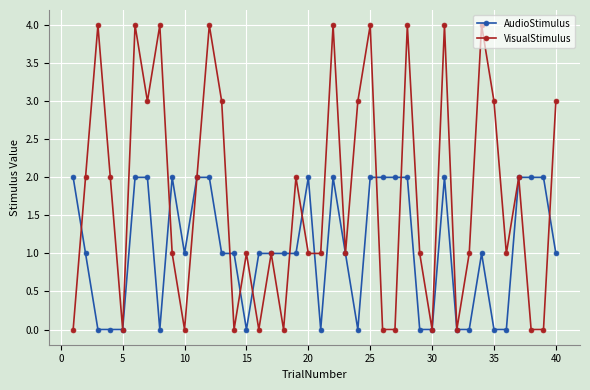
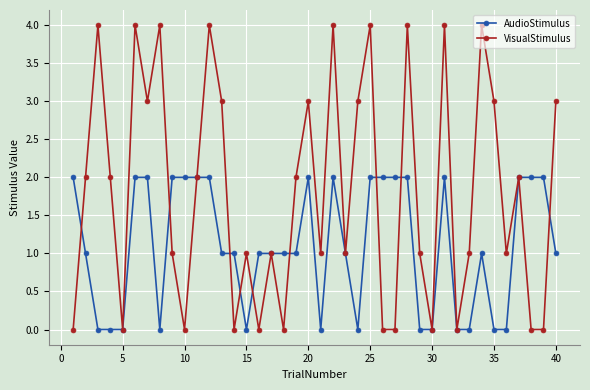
  {
    "AudioStimulus": {
-     "10": 1,
+     "10": 2,
      "15": 0,
      "20": 2,
      "25": 2,
      "35": 0,
      "40": 1
    },
    "VisualStimulus": {
      "10": 0,
      "15": 1,
-     "20": 1,
+     "20": 3,
      "25": 4,
      "35": 3,
      "40": 3
    }
  }
